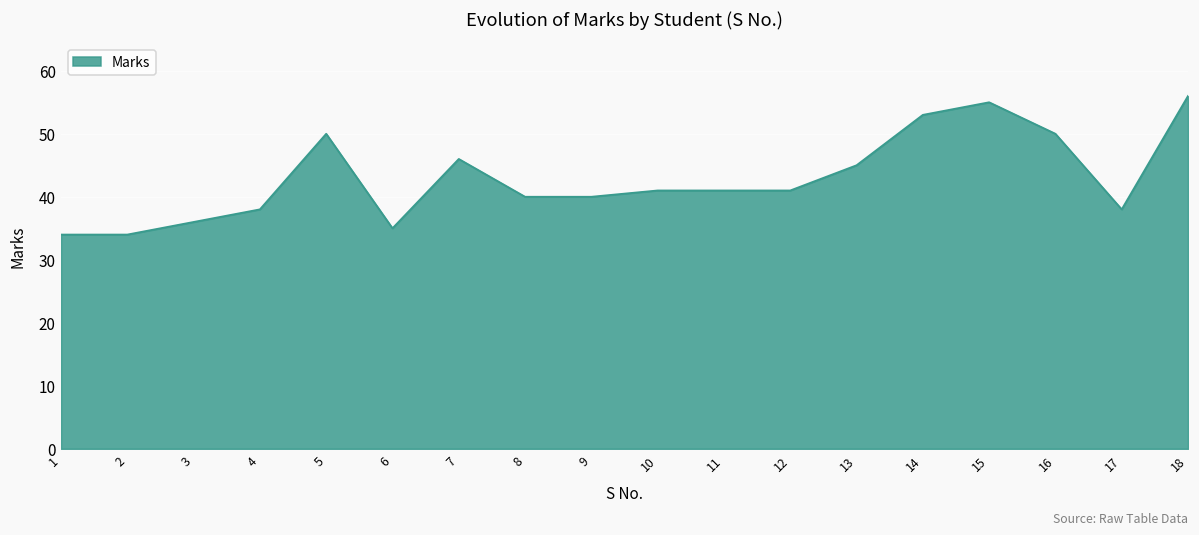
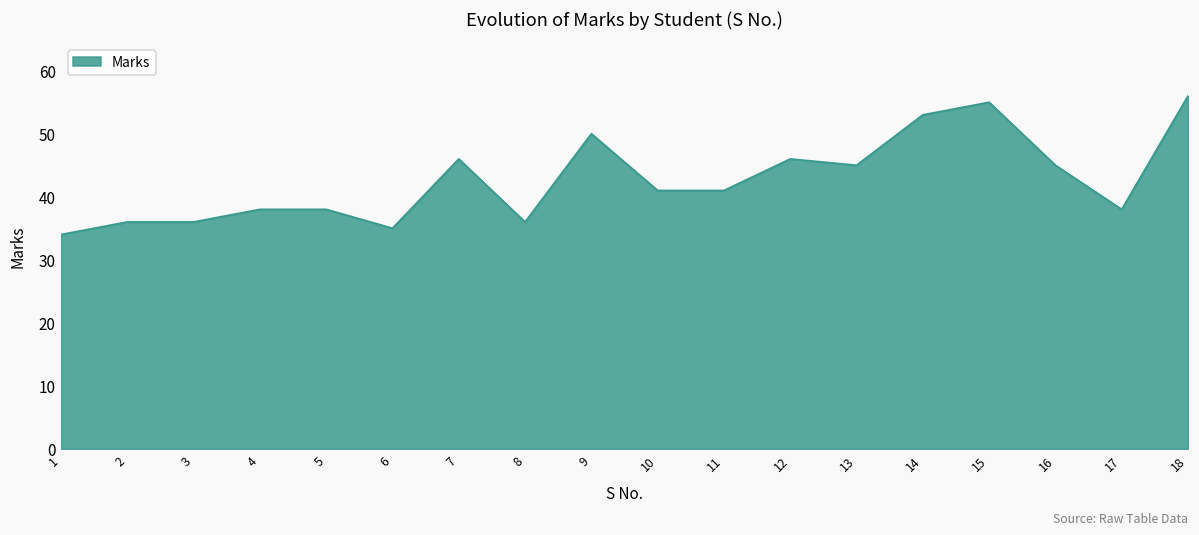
  {
    "1": 34,
-   "2": 34,
+   "2": 36,
    "3": 36,
    "4": 38,
-   "5": 50,
+   "5": 38,
    "6": 35,
    "7": 46,
-   "8": 40,
-   "9": 40,
+   "8": 36,
+   "9": 50,
    "10": 41,
    "11": 41,
-   "12": 41,
+   "12": 46,
    "13": 45,
    "14": 53,
    "15": 55,
-   "16": 50,
+   "16": 45,
    "17": 38,
    "18": 56
  }
